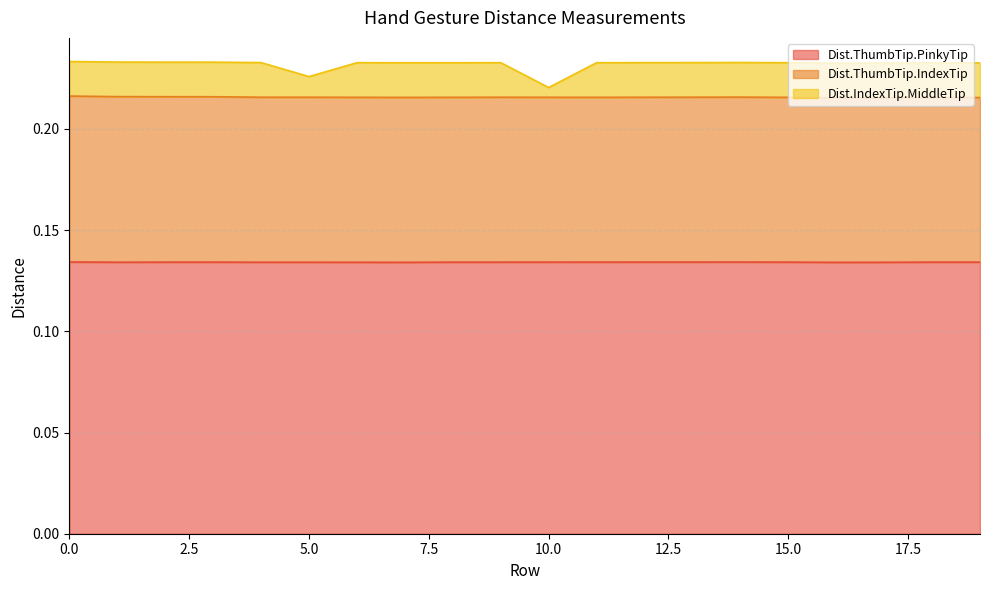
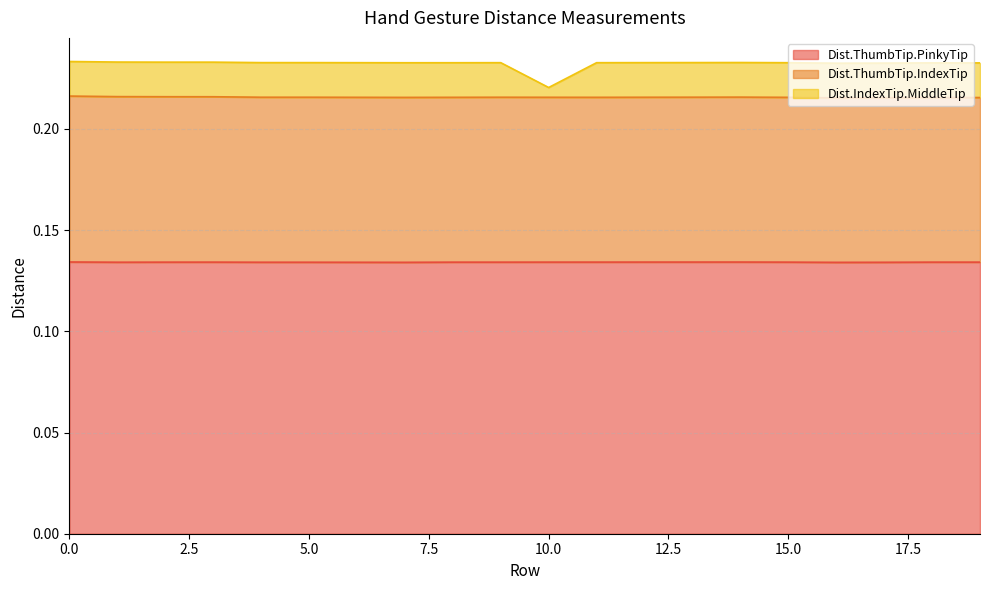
  {
    "Dist.IndexTip.MiddleTip": {
      "0.0": 0.017,
-     "5.0": 0.010,
+     "5.0": 0.017,
      "10.0": 0.005
    }
  }
